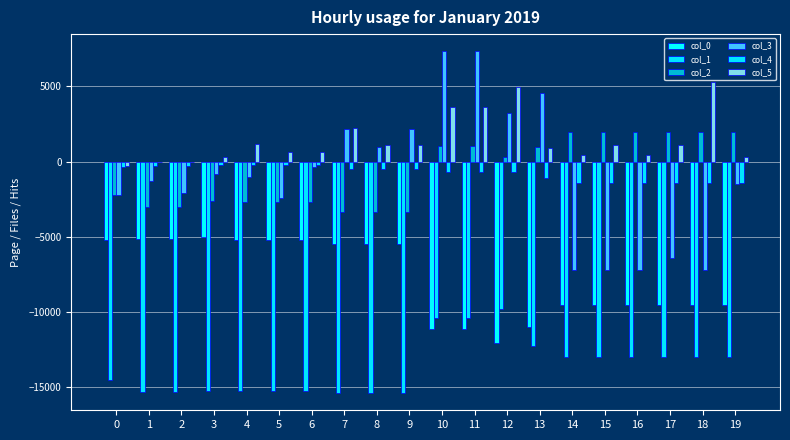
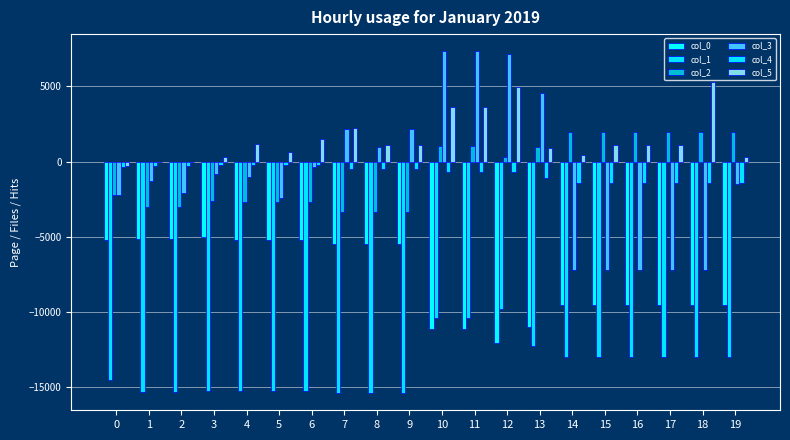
  {
    "col_3": {
      "0": -2300,
      "1": -1300,
      "2": -2100,
      "3": -800,
      "4": -1000,
      "5": -2400,
      "6": -400,
      "7": 2200,
      "8": 1000,
      "9": 2200,
      "10": 7300,
      "11": 7300,
-     "12": 3200,
+     "12": 7100,
      "13": 4500,
      "14": -7200,
      "15": -7200,
      "16": -7200,
-     "17": -6400,
+     "17": -7200,
      "18": -7200,
      "19": -1500
    },
    "col_5": {
      "0": -300,
      "3": 300,
      "4": 1200,
      "5": 600,
-     "6": 600,
+     "6": 1500,
      "7": 2300,
      "8": 1100,
      "9": 1100,
      "10": 3600,
      "11": 3600,
      "12": 5000,
      "13": 900,
      "14": 400,
      "15": 1100,
-     "16": 400,
+     "16": 1100,
      "17": 1100,
      "18": 5300,
      "19": 300
    }
  }
